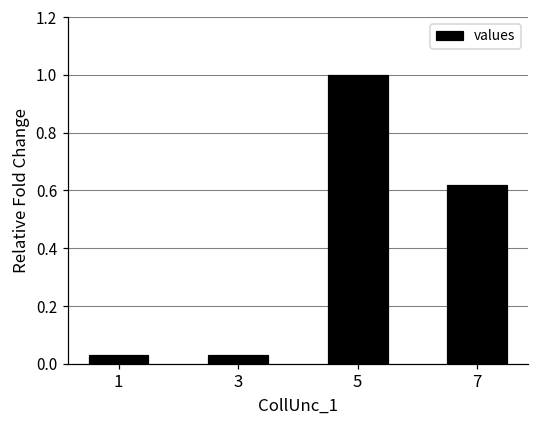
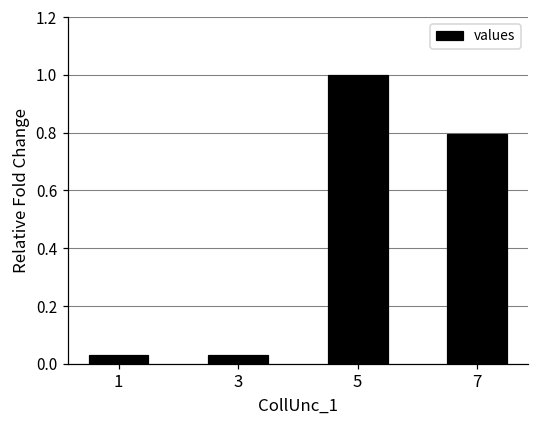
  {
    "1": 0.03,
    "3": 0.03,
    "5": 1.00,
-   "7": 0.62
+   "7": 0.79
  }
